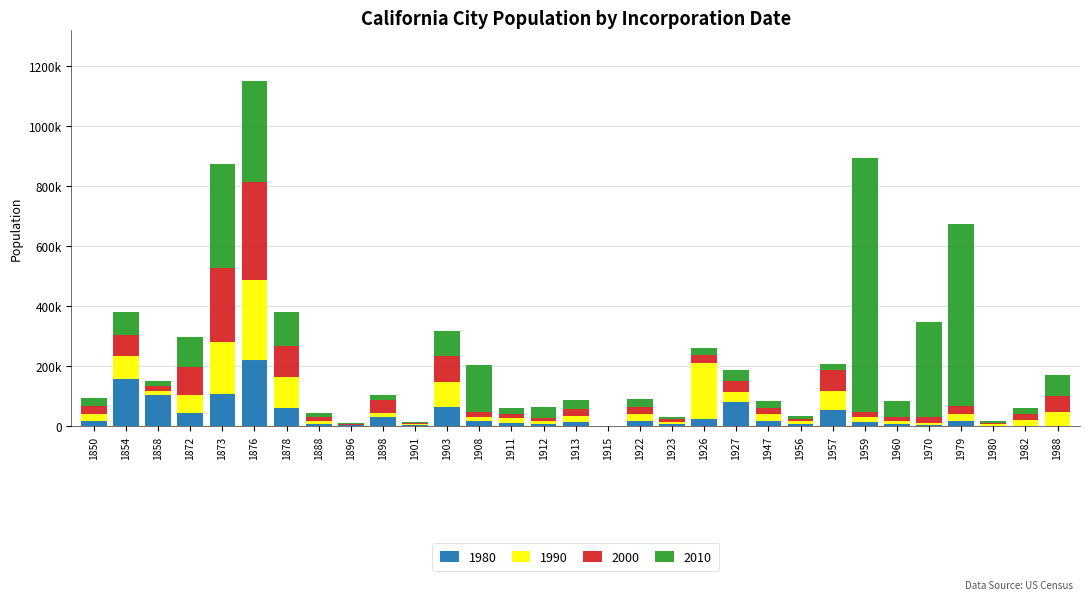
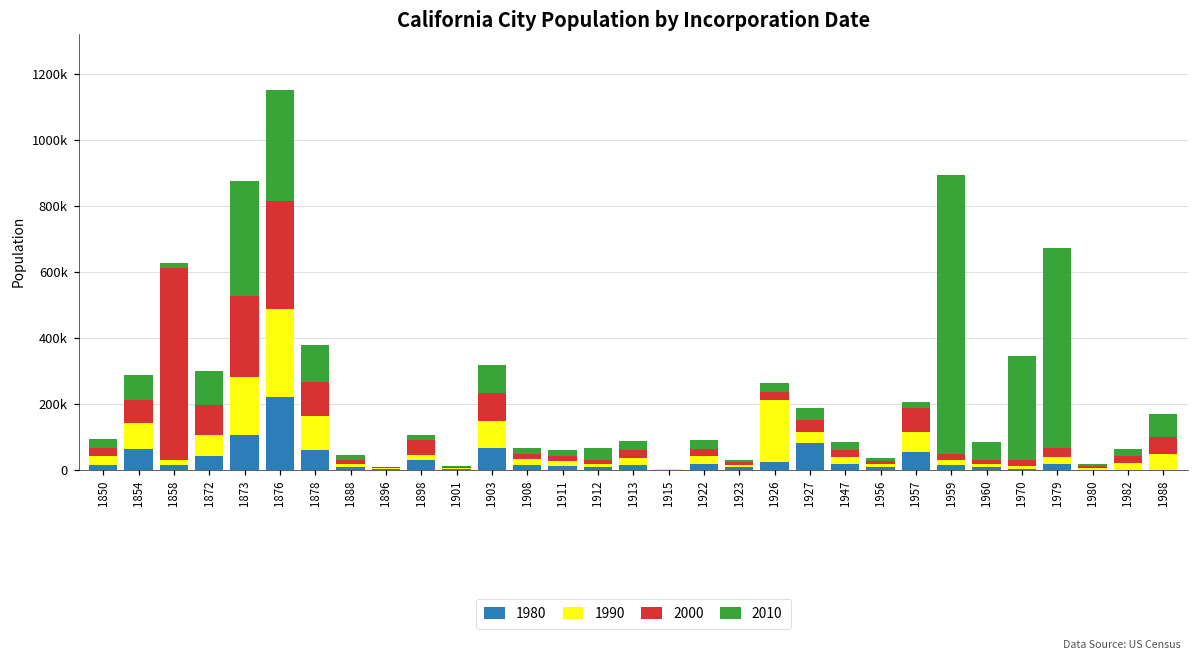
  {
    "1980": {
      "1850": 20000,
-     "1854": 160000,
-     "1858": 100000,
+     "1854": 60000,
+     "1858": 10000,
      "1872": 40000,
      "1873": 110000,
      "1876": 220000,
      "1878": 60000,
      "1898": 30000,
      "1903": 60000,
      "1908": 20000,
      "1911": 10000,
      "1913": 10000,
      "1922": 20000,
      "1926": 20000,
      "1927": 80000,
      "1947": 20000,
      "1957": 50000,
      "1959": 10000,
      "1979": 20000,
      "1980": 0,
      "1982": 0,
      "1988": 0
    },
    "1990": {
      "1850": 20000,
      "1854": 80000,
      "1858": 20000,
      "1872": 60000,
      "1873": 170000,
      "1876": 270000,
      "1878": 100000,
      "1888": 10000,
      "1898": 10000,
      "1903": 80000,
      "1908": 20000,
      "1911": 10000,
      "1912": 10000,
      "1913": 20000,
      "1922": 20000,
      "1926": 190000,
      "1927": 30000,
      "1947": 20000,
      "1957": 60000,
      "1959": 20000,
      "1960": 10000,
      "1970": 10000,
      "1979": 20000,
      "1982": 20000,
      "1988": 50000
    },
    "2000": {
      "1850": 30000,
      "1854": 70000,
-     "1858": 20000,
+     "1858": 580000,
      "1872": 90000,
      "1873": 250000,
      "1876": 330000,
      "1878": 100000,
      "1888": 10000,
      "1898": 40000,
      "1903": 90000,
      "1908": 20000,
      "1911": 20000,
      "1912": 10000,
      "1913": 20000,
      "1922": 20000,
      "1926": 30000,
      "1927": 40000,
      "1947": 20000,
      "1956": 10000,
      "1957": 70000,
      "1959": 20000,
      "1960": 10000,
      "1970": 20000,
      "1979": 30000,
      "1982": 20000,
      "1988": 50000
    },
    "2010": {
      "1850": 30000,
      "1854": 70000,
      "1858": 20000,
      "1872": 100000,
      "1873": 350000,
      "1876": 340000,
      "1878": 110000,
      "1888": 10000,
      "1898": 20000,
      "1903": 80000,
-     "1908": 160000,
+     "1908": 20000,
      "1911": 20000,
      "1912": 40000,
      "1913": 30000,
      "1922": 30000,
      "1926": 30000,
      "1927": 40000,
      "1947": 20000,
      "1956": 10000,
      "1957": 20000,
      "1959": 850000,
      "1960": 60000,
      "1970": 320000,
      "1979": 610000,
      "1982": 20000,
      "1988": 70000
    }
  }
